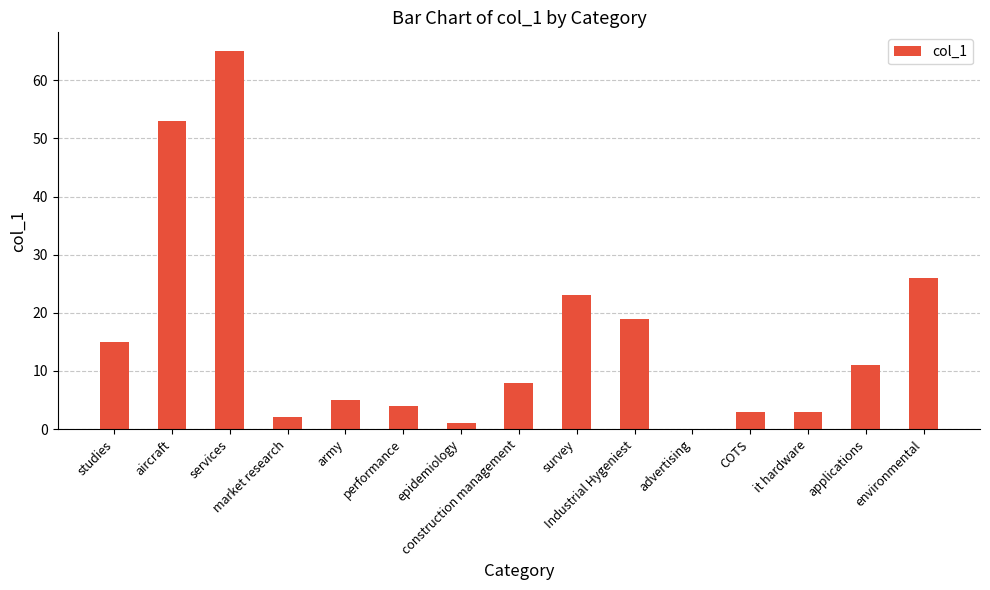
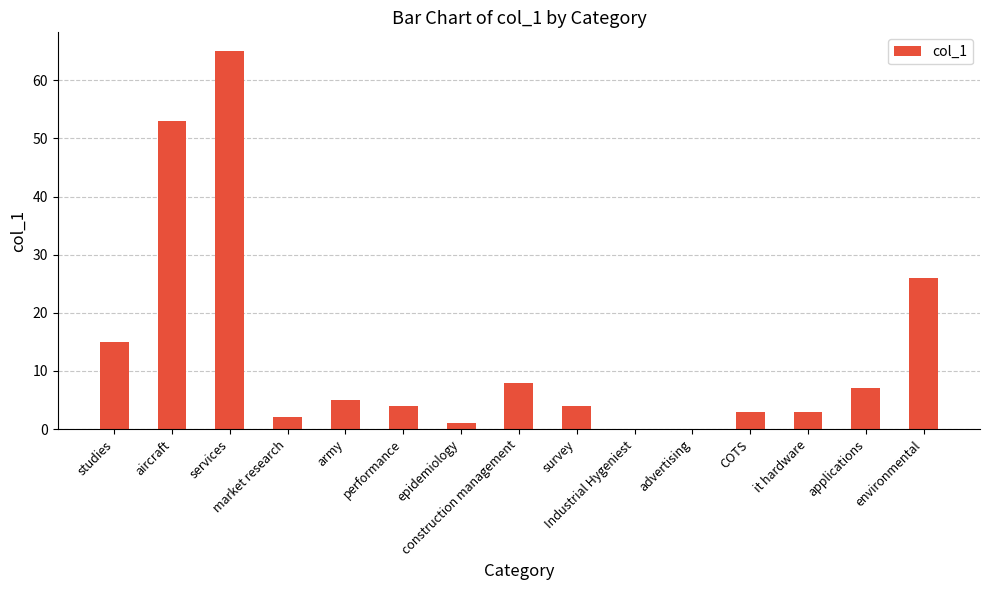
  {
    "studies": 15,
    "aircraft": 53,
    "services": 65,
    "market research": 2,
    "army": 5,
    "performance": 4,
    "epidemiology": 1,
    "construction management": 8,
-   "survey": 23,
-   "Industrial Hygeniest": 19,
+   "survey": 4,
+   "Industrial Hygeniest": 0,
    "advertising": 0,
    "COTS": 3,
    "it hardware": 3,
-   "applications": 11,
+   "applications": 7,
    "environmental": 26
  }
